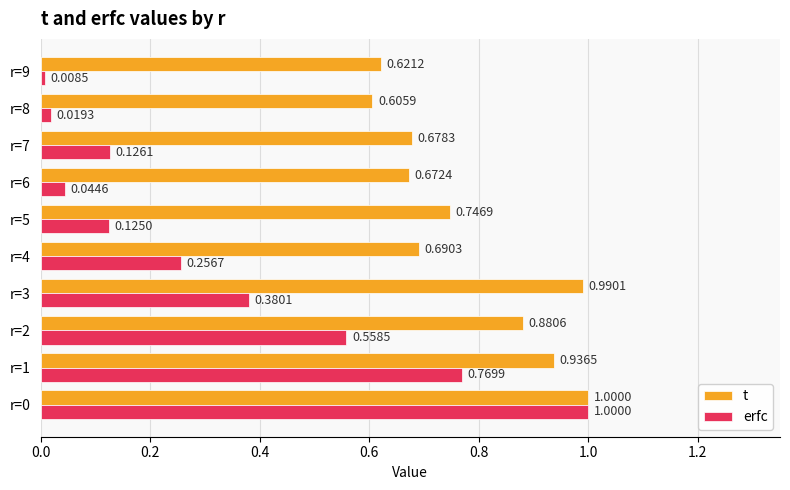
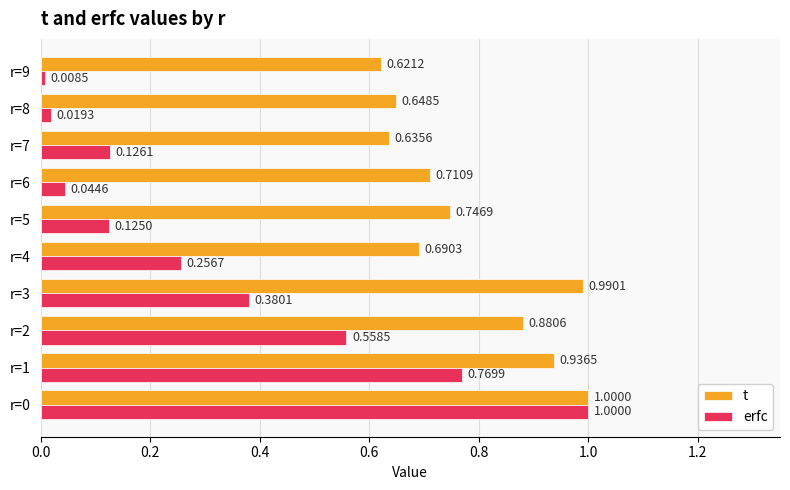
  {
    "t": {
      "r=9": 0.6212,
-     "r=8": 0.6059,
-     "r=7": 0.6783,
-     "r=6": 0.6724,
+     "r=8": 0.6485,
+     "r=7": 0.6356,
+     "r=6": 0.7109,
      "r=5": 0.7469,
      "r=4": 0.6903,
      "r=3": 0.9901,
      "r=2": 0.8806,
      "r=1": 0.9365,
      "r=0": 1.0000
    },
    "erfc": {
      "r=9": 0.0085,
      "r=8": 0.0193,
      "r=7": 0.1261,
      "r=6": 0.0446,
      "r=5": 0.1250,
      "r=4": 0.2567,
      "r=3": 0.3801,
      "r=2": 0.5585,
      "r=1": 0.7699,
      "r=0": 1.0000
    }
  }
